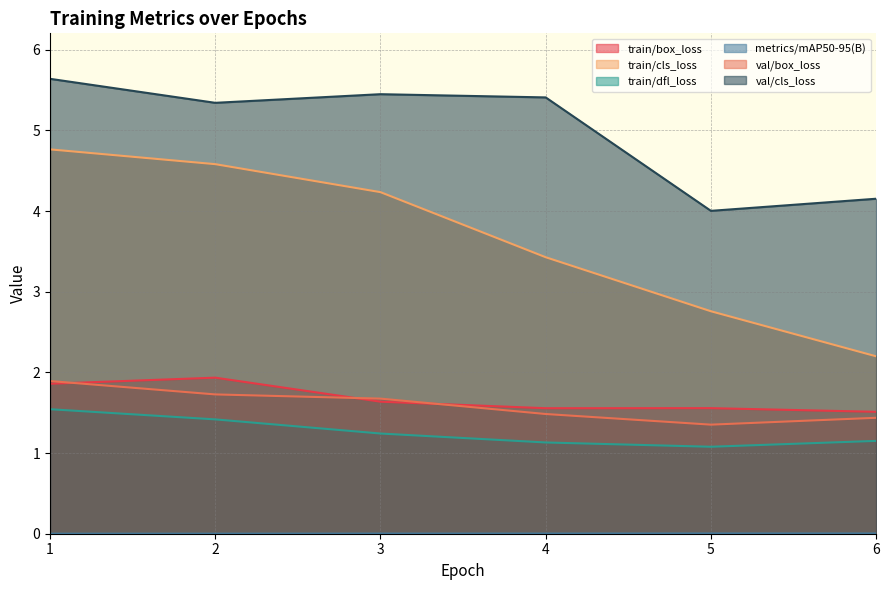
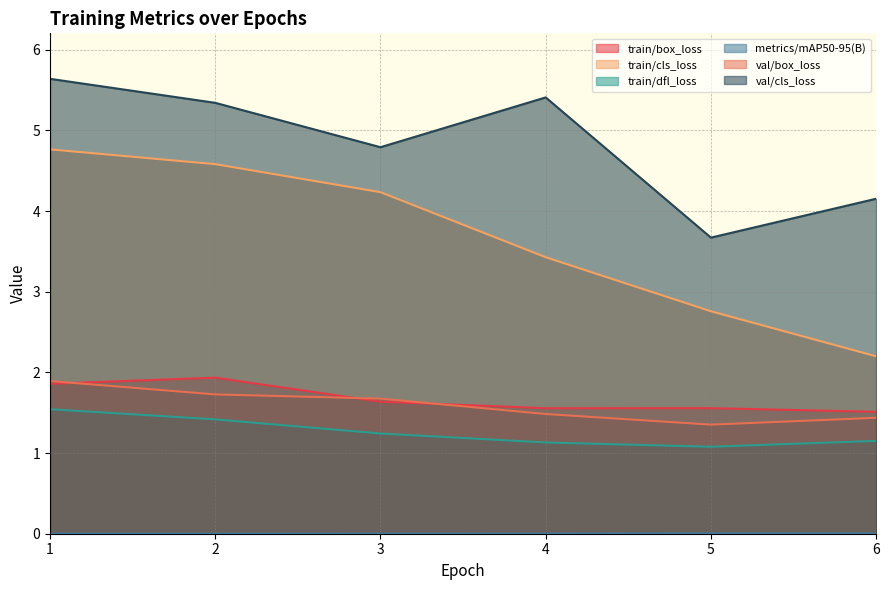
  {
    "val/cls_loss": {
      "1": 5.6,
      "2": 5.3,
-     "3": 5.4,
+     "3": 4.8,
      "4": 5.4,
-     "5": 4.0,
+     "5": 3.7,
      "6": 4.2
    }
  }
